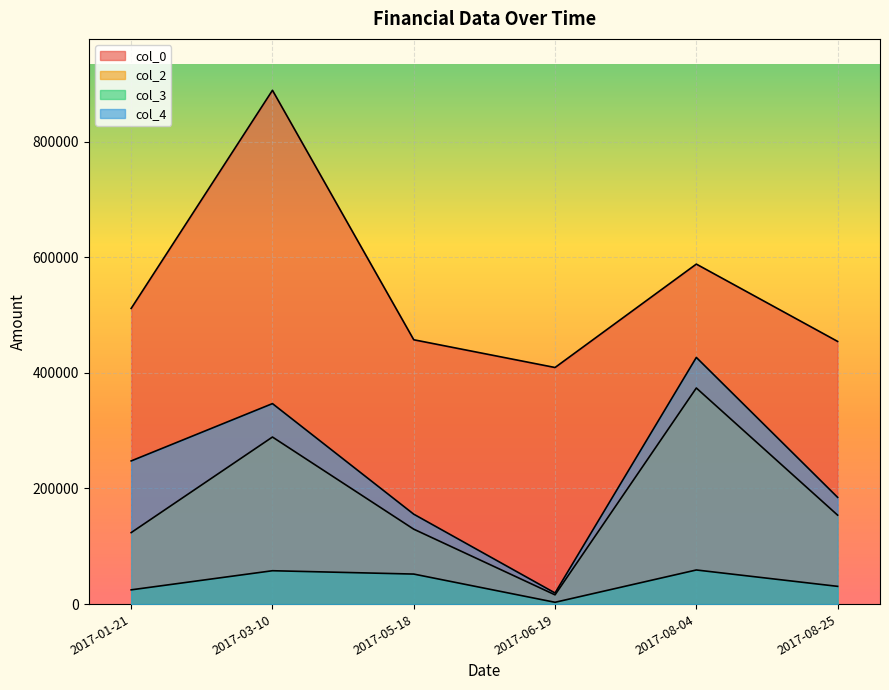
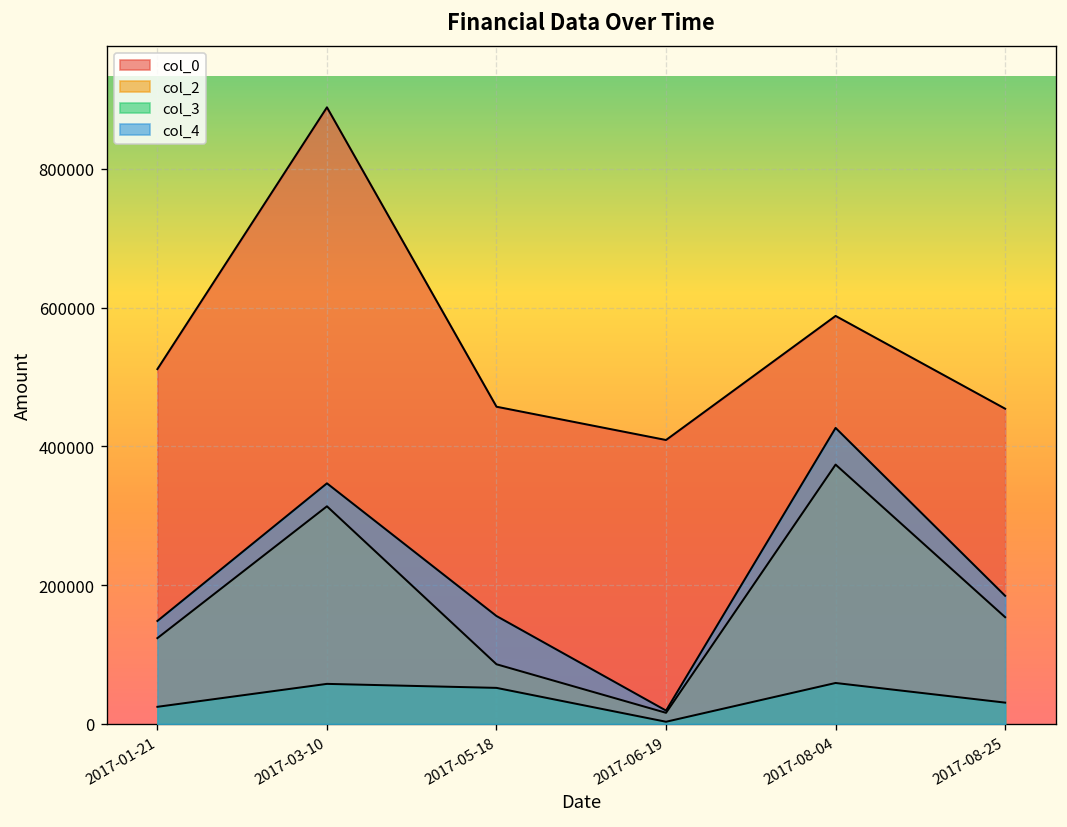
  {
    "col_0": {
      "2017-01-21": 510000,
      "2017-03-10": 890000,
      "2017-05-18": 460000,
      "2017-06-19": 410000,
      "2017-08-04": 590000,
      "2017-08-25": 450000
    },
    "col_2": {
      "2017-01-21": 120000,
-     "2017-03-10": 290000,
-     "2017-05-18": 130000,
+     "2017-03-10": 310000,
+     "2017-05-18": 90000,
      "2017-08-04": 370000,
      "2017-08-25": 150000
    },
    "col_3": {
      "2017-01-21": 20000,
      "2017-03-10": 60000,
      "2017-05-18": 50000,
      "2017-06-19": 0,
      "2017-08-04": 60000,
      "2017-08-25": 30000
    },
    "col_4": {
-     "2017-01-21": 250000,
+     "2017-01-21": 150000,
      "2017-03-10": 350000,
      "2017-05-18": 160000,
      "2017-08-04": 430000,
      "2017-08-25": 180000
    }
  }
